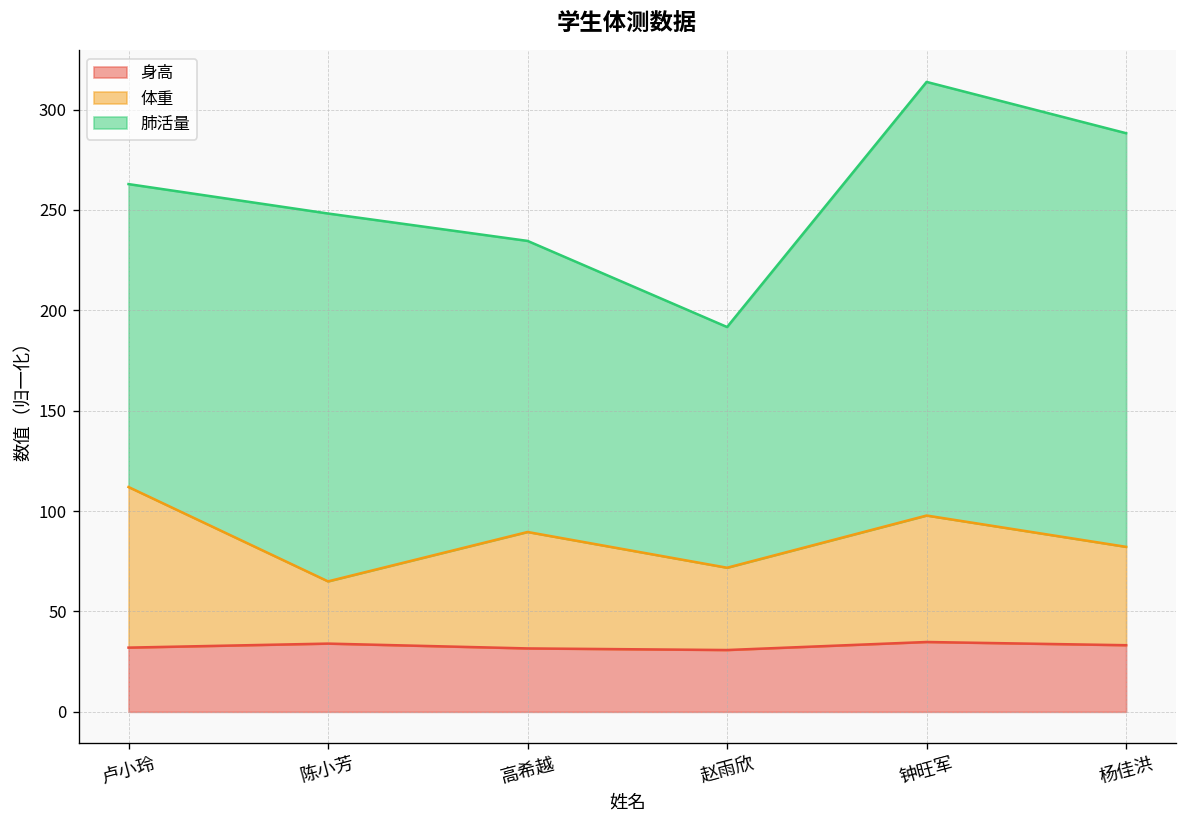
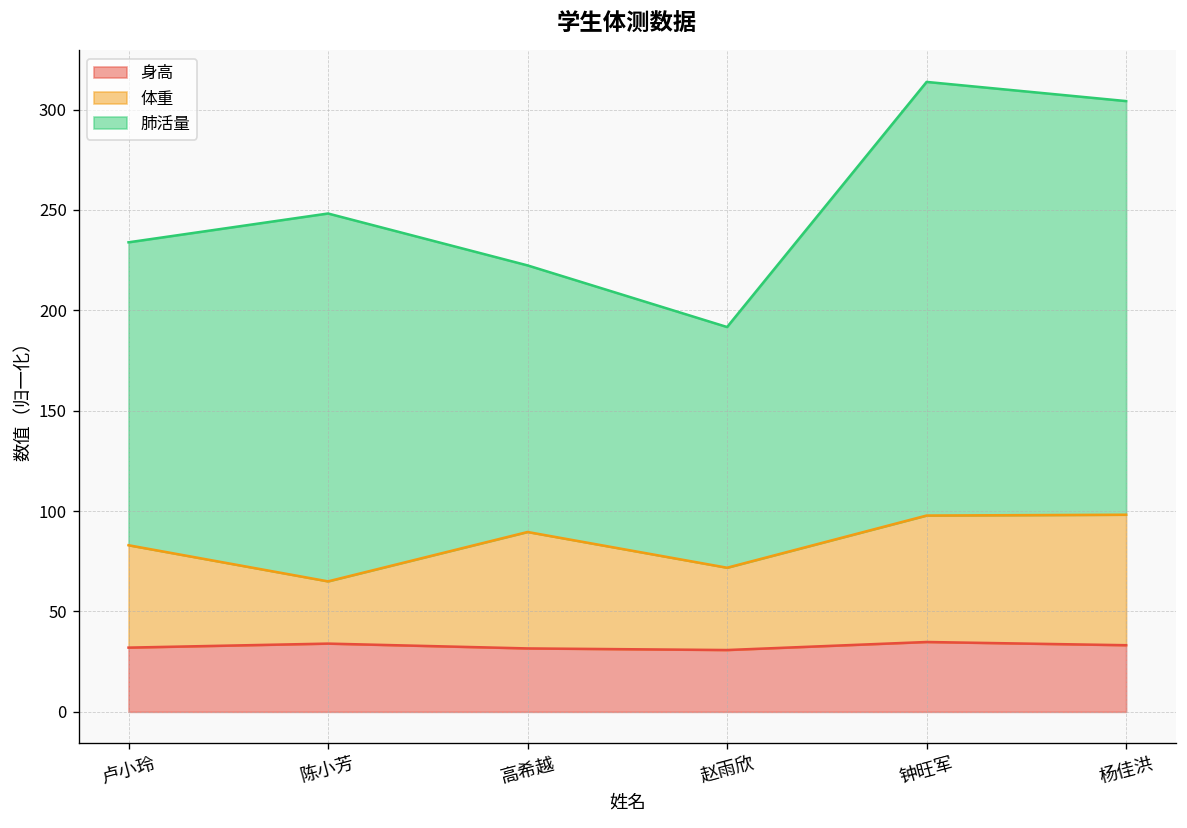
  {
    "身高": {
      "卢小玲": 32,
      "陈小芳": 34,
      "高希越": 32,
      "赵雨欣": 31,
      "钟旺军": 35,
      "杨佳洪": 33
    },
    "体重": {
-     "卢小玲": 80,
+     "卢小玲": 51,
      "陈小芳": 31,
      "高希越": 58,
      "赵雨欣": 41,
      "钟旺军": 63,
-     "杨佳洪": 49
+     "杨佳洪": 65
    },
    "肺活量": {
      "卢小玲": 151,
      "陈小芳": 183,
-     "高希越": 145,
+     "高希越": 133,
      "赵雨欣": 120,
      "钟旺军": 216,
      "杨佳洪": 206
    }
  }
